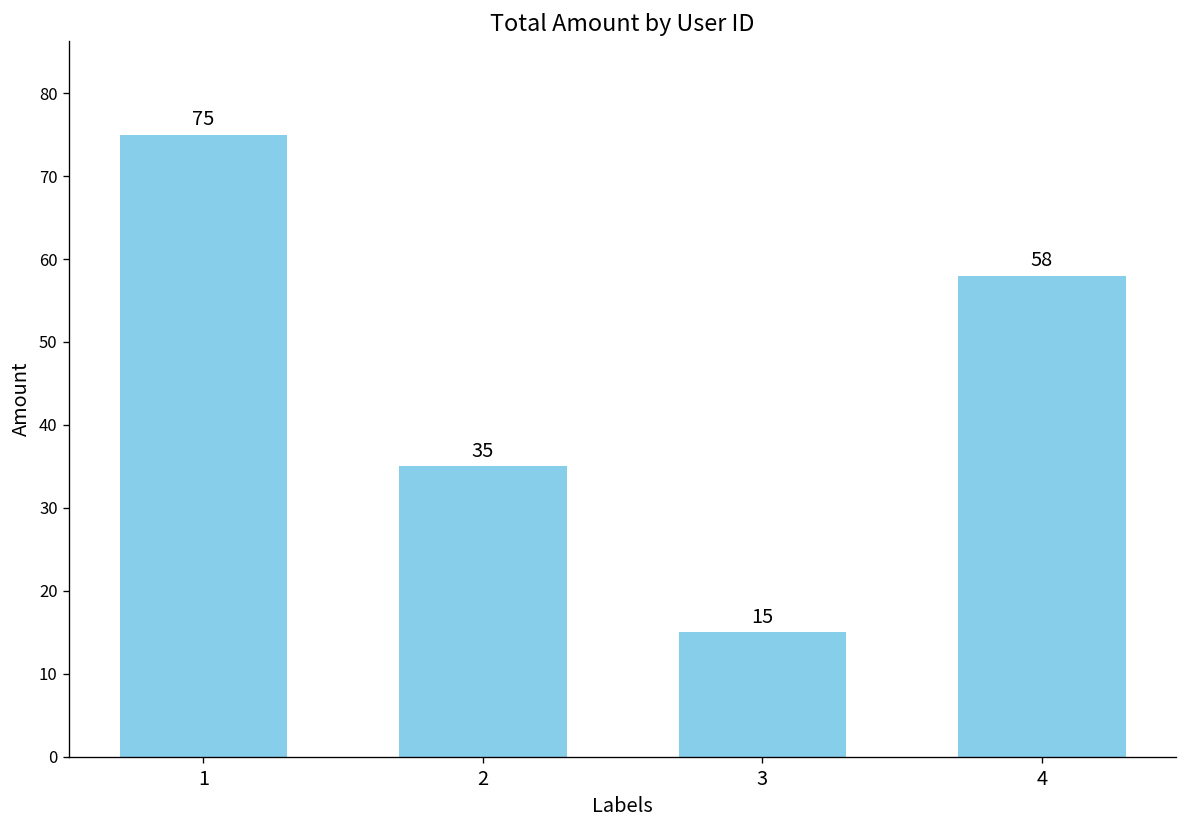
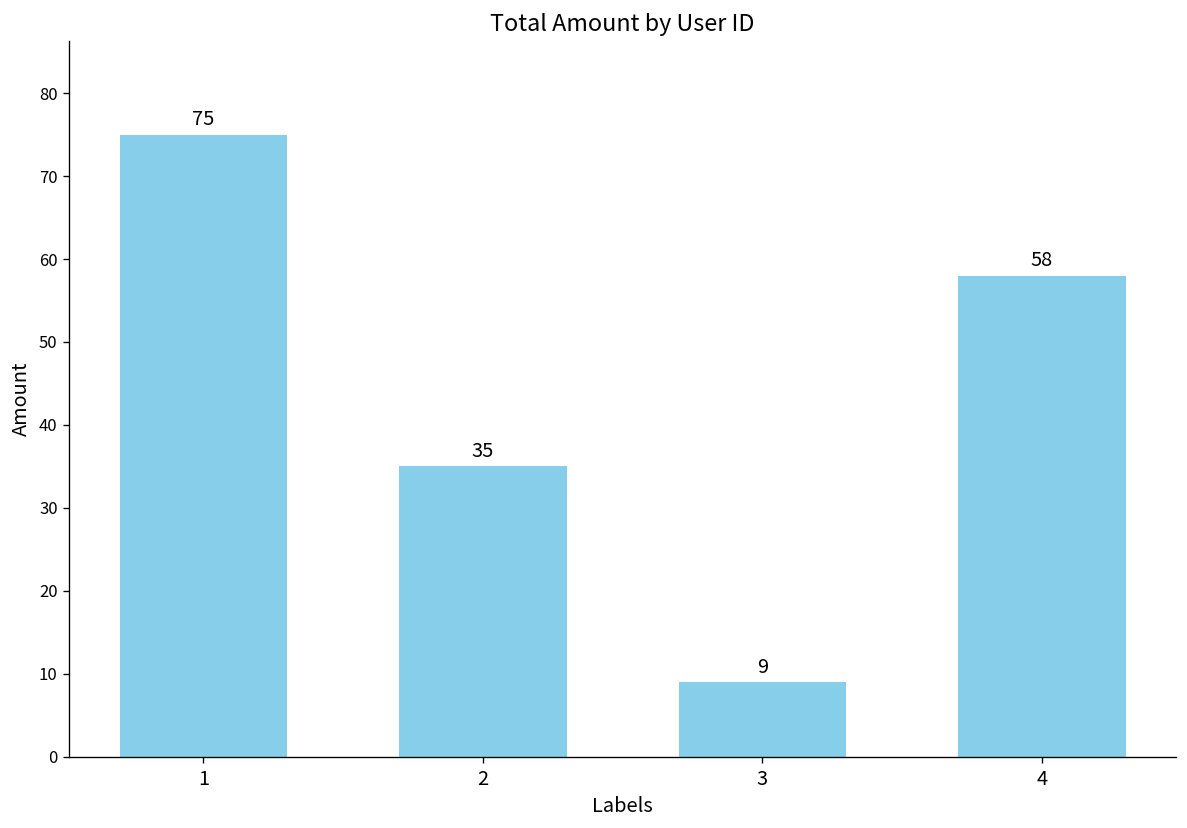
  {
    "1": 75,
    "2": 35,
-   "3": 15,
+   "3": 9,
    "4": 58
  }
